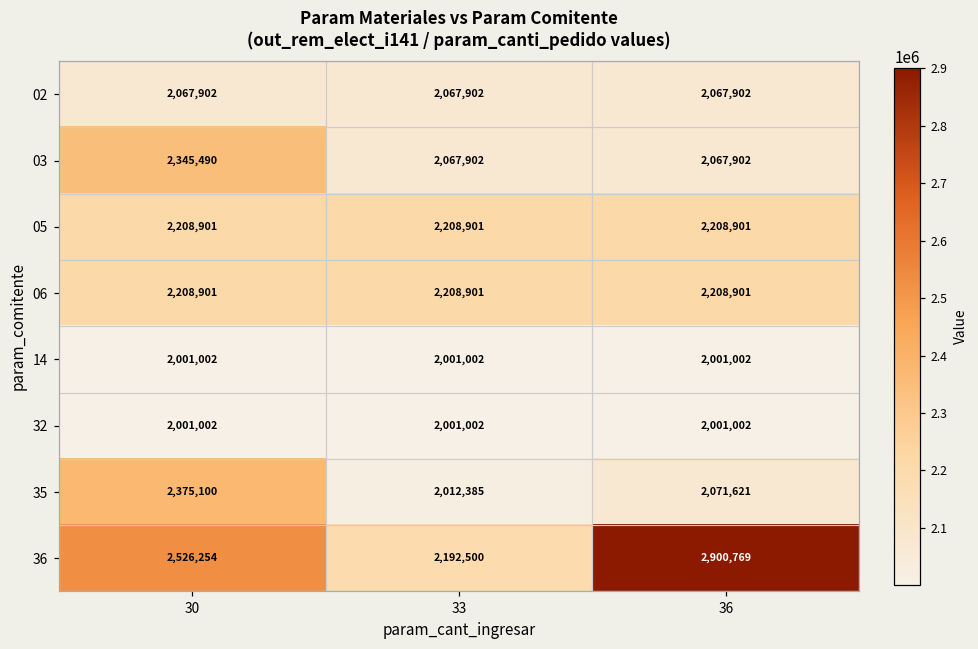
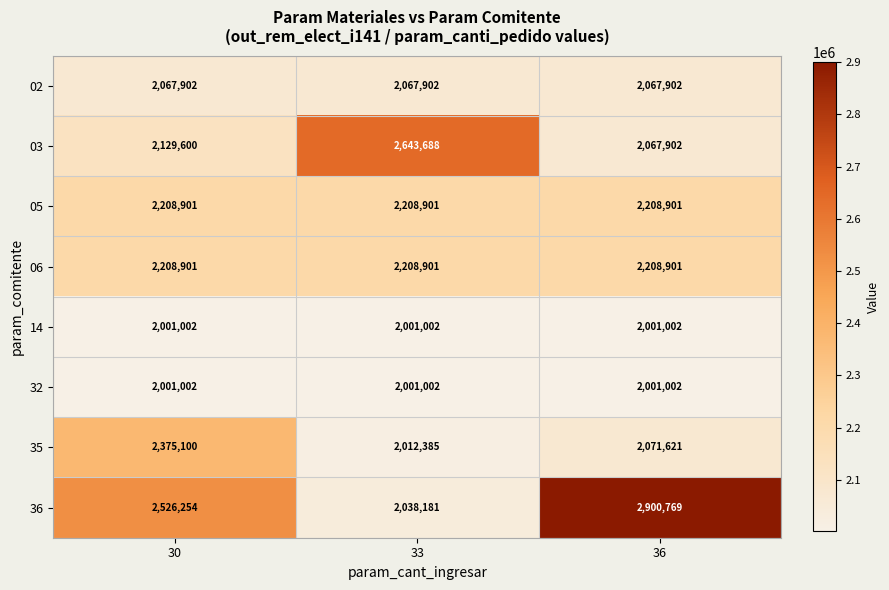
  {
    "02": {
      "30": "2,067,902",
      "33": "2,067,902",
      "36": "2,067,902"
    },
    "03": {
-     "30": "2,345,490",
-     "33": "2,067,902",
+     "30": "2,129,600",
+     "33": "2,643,688",
      "36": "2,067,902"
    },
    "05": {
      "30": "2,208,901",
      "33": "2,208,901",
      "36": "2,208,901"
    },
    "06": {
      "30": "2,208,901",
      "33": "2,208,901",
      "36": "2,208,901"
    },
    "14": {
      "30": "2,001,002",
      "33": "2,001,002",
      "36": "2,001,002"
    },
    "32": {
      "30": "2,001,002",
      "33": "2,001,002",
      "36": "2,001,002"
    },
    "35": {
      "30": "2,375,100",
      "33": "2,012,385",
      "36": "2,071,621"
    },
    "36": {
      "30": "2,526,254",
-     "33": "2,192,500",
+     "33": "2,038,181",
      "36": "2,900,769"
    }
  }
